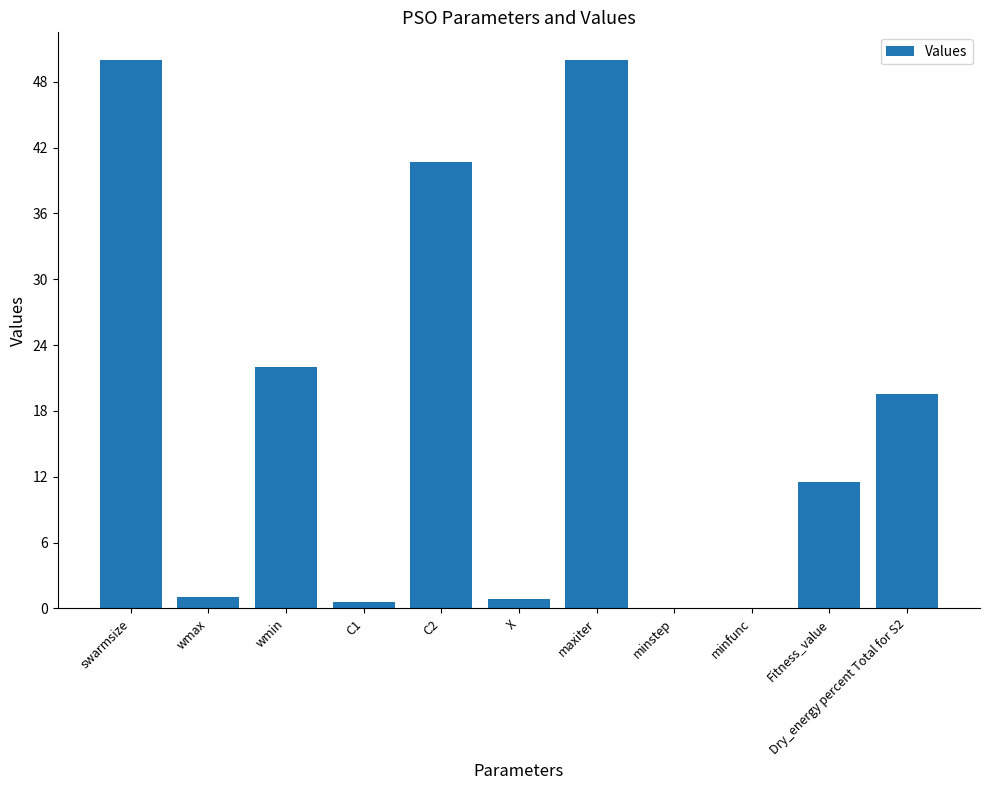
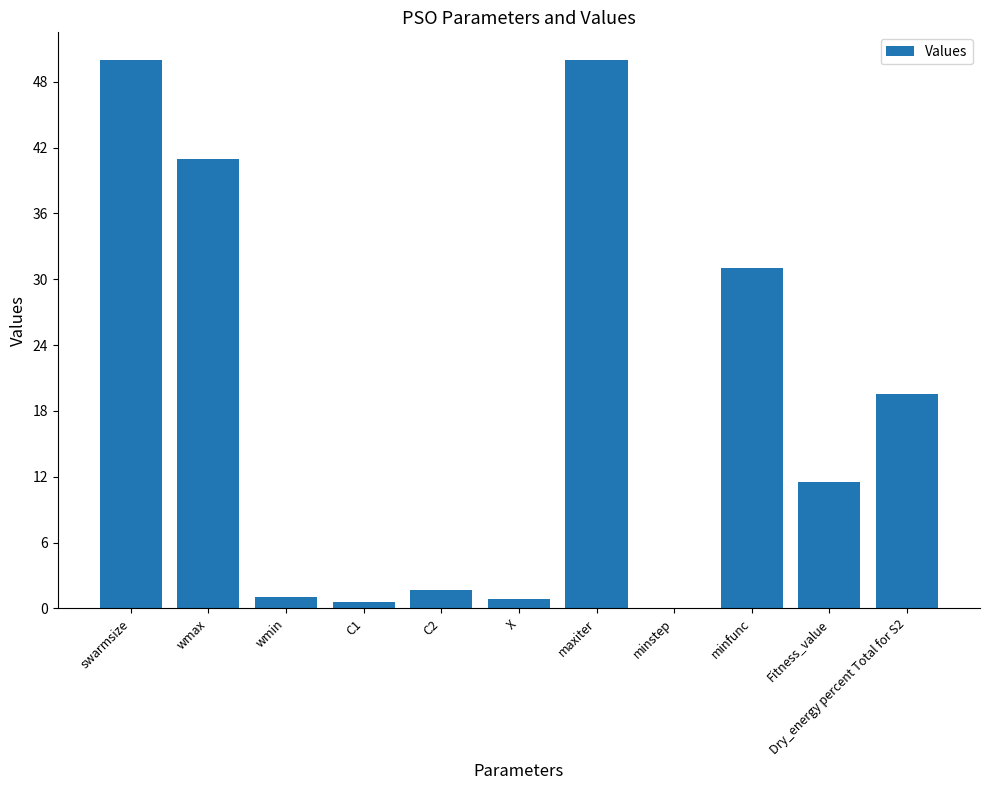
  {
    "swarmsize": 50.0,
-   "wmax": 1,
-   "wmin": 22,
+   "wmax": 41,
+   "wmin": 1,
    "C1": 0.6,
-   "C2": 40.7,
+   "C2": 1.7,
    "X": 0.9,
    "maxiter": 50.0,
-   "minfunc": 0,
+   "minfunc": 31,
    "Fitness_value": 11.5,
    "Dry_energy percent Total for S2": 19.5
  }
